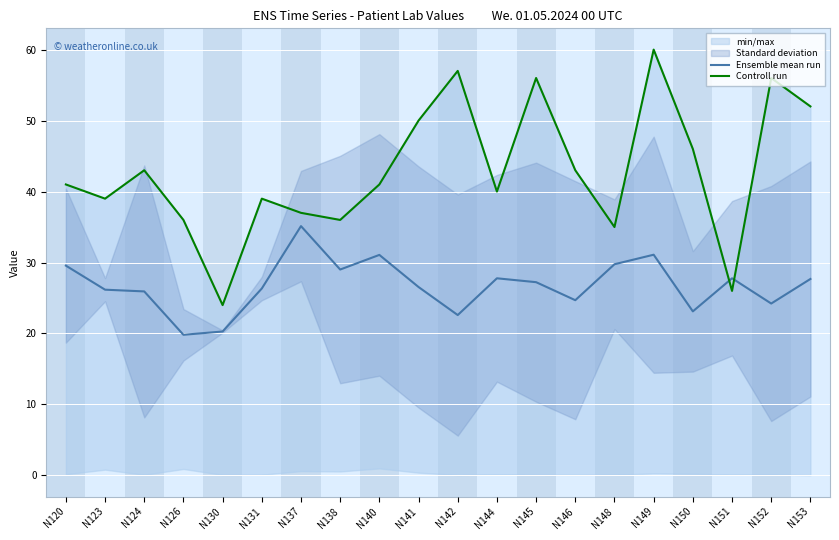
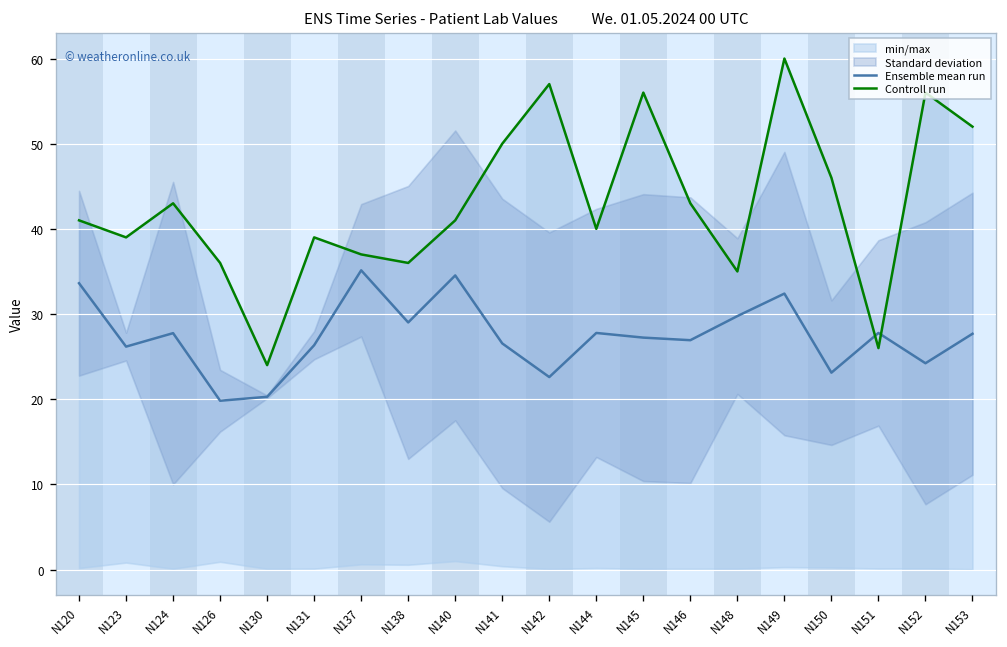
  {
    "Ensemble mean run": {
-     "N120": 30,
+     "N120": 34,
      "N123": 26,
-     "N124": 26,
+     "N124": 28,
      "N126": 20,
      "N131": 26,
      "N137": 35,
      "N138": 29,
-     "N140": 31,
+     "N140": 35,
      "N141": 27,
      "N142": 23,
      "N144": 28,
      "N145": 27,
-     "N146": 25,
+     "N146": 27,
      "N148": 30,
-     "N149": 31,
+     "N149": 32,
      "N150": 23,
      "N151": 28,
      "N152": 24,
      "N153": 28
    }
  }
